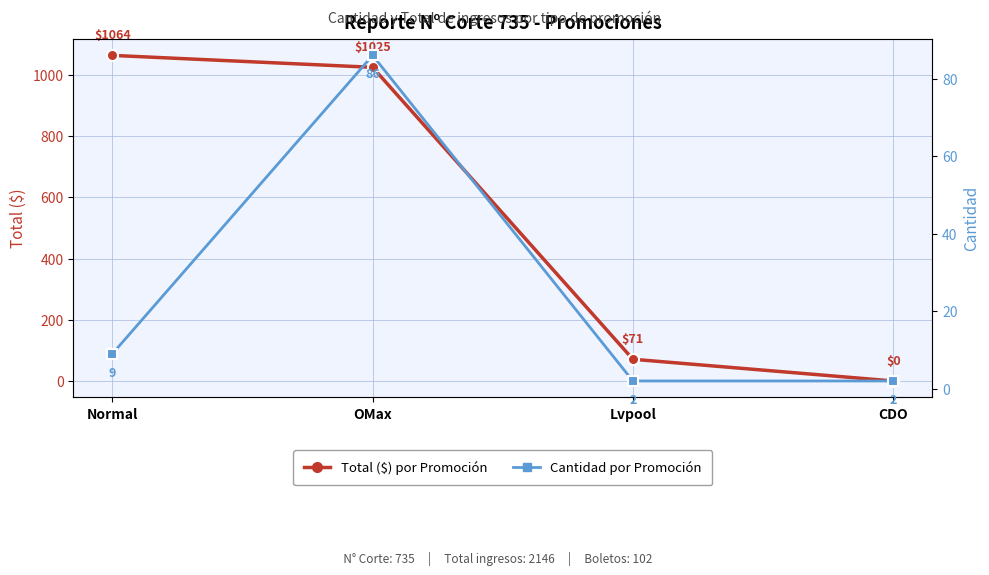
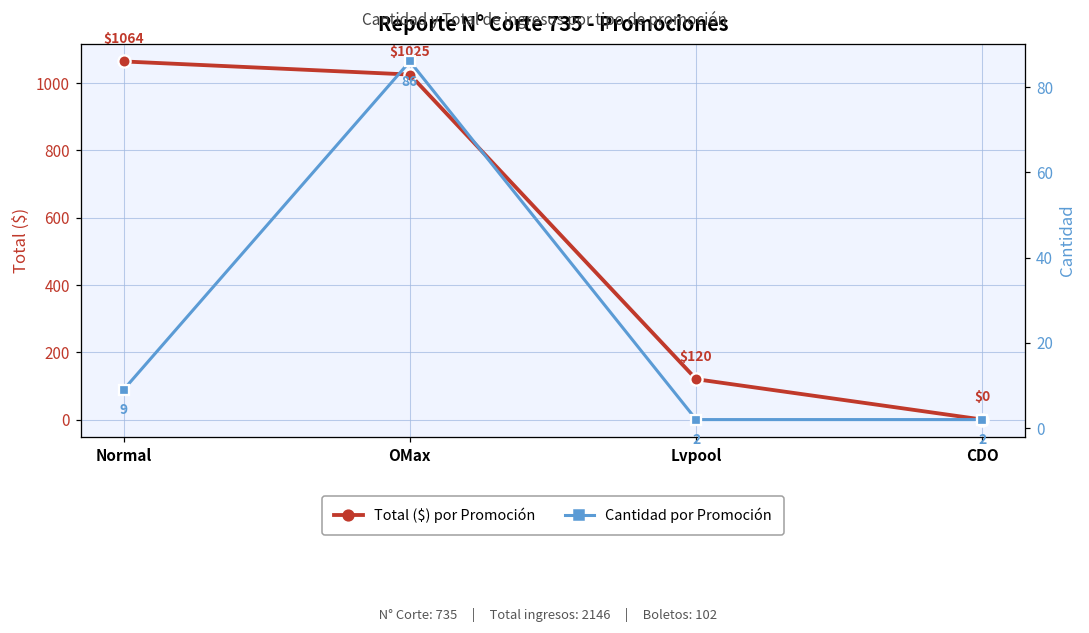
  {
    "Total ($) por Promoción": {
      "Normal": "$1064",
-     "Lvpool": "$71",
+     "Lvpool": "$120",
      "CDO": "$0"
    },
    "Cantidad por Promoción": {
      "Normal": "9",
      "Lvpool": "2",
      "CDO": "2"
    }
  }
